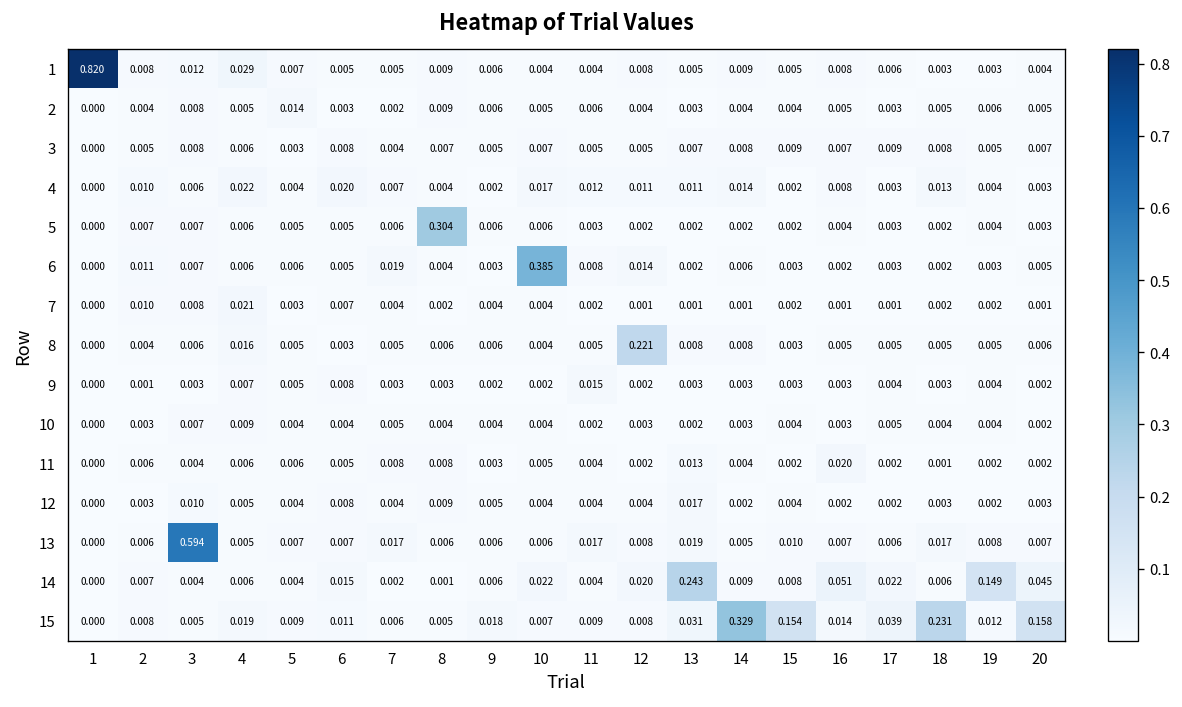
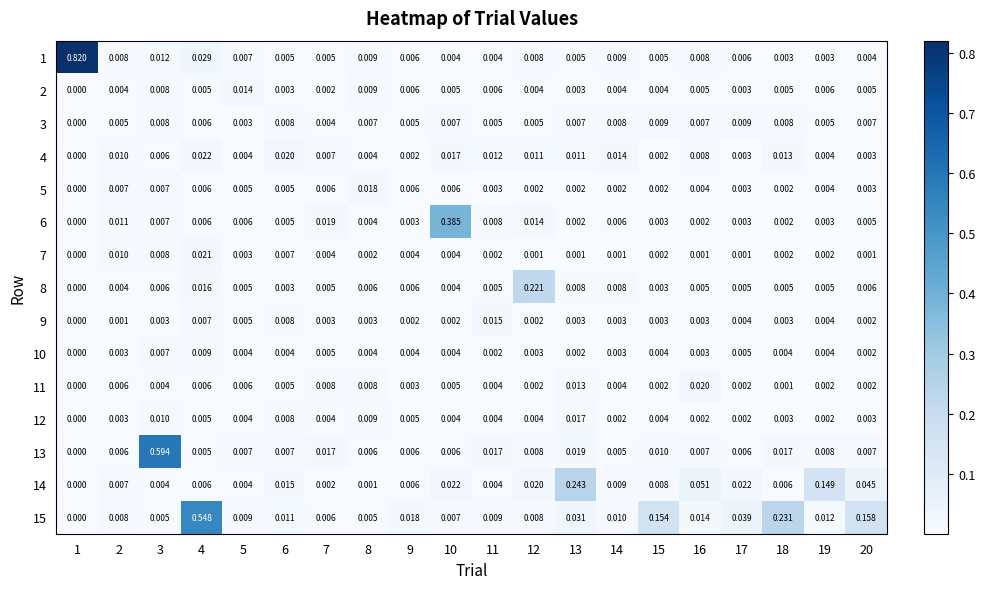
  {
    "5": {
      "1": 0.000,
      "2": 0.007,
      "3": 0.007,
      "4": 0.006,
      "5": 0.005,
      "6": 0.005,
      "7": 0.006,
-     "8": 0.304,
+     "8": 0.018,
      "9": 0.006,
      "10": 0.006,
      "11": 0.003,
      "12": 0.002,
      "13": 0.002,
      "14": 0.002,
      "15": 0.002,
      "16": 0.004,
      "17": 0.003,
      "18": 0.002,
      "19": 0.004,
      "20": 0.003
    },
    "15": {
      "1": 0.000,
      "2": 0.008,
      "3": 0.005,
-     "4": 0.019,
+     "4": 0.548,
      "5": 0.009,
      "6": 0.011,
      "7": 0.006,
      "8": 0.005,
      "9": 0.018,
      "10": 0.007,
      "11": 0.009,
      "12": 0.008,
      "13": 0.031,
-     "14": 0.329,
+     "14": 0.010,
      "15": 0.154,
      "16": 0.014,
      "17": 0.039,
      "18": 0.231,
      "19": 0.012,
      "20": 0.158
    }
  }
